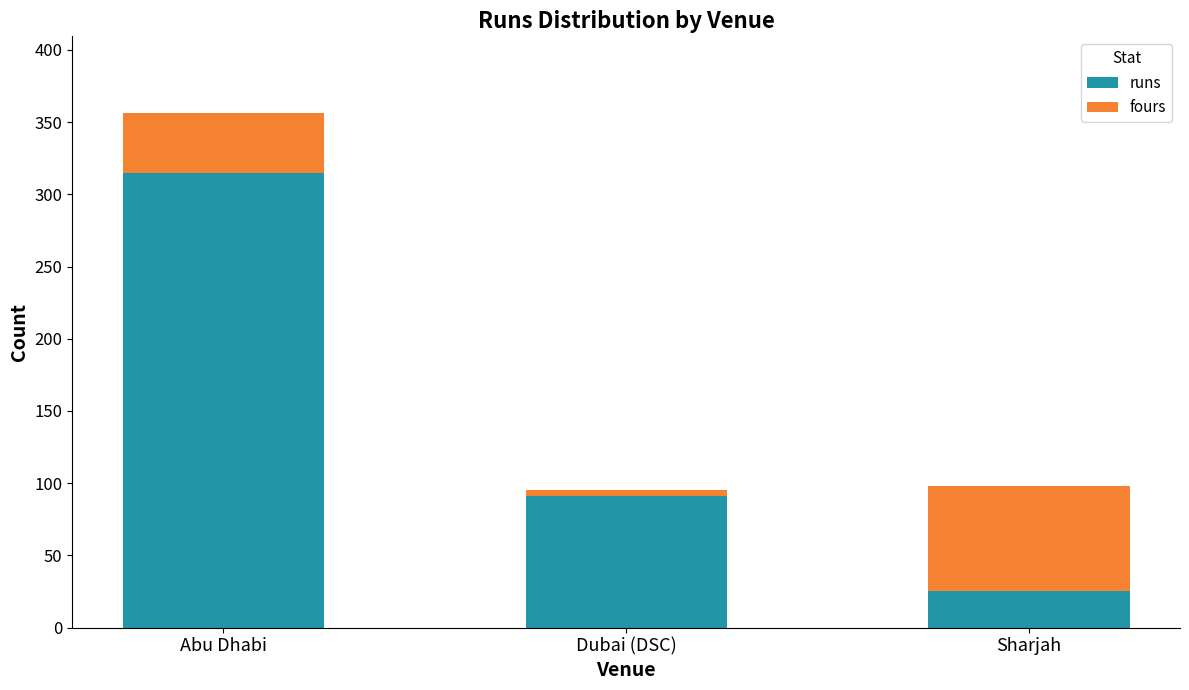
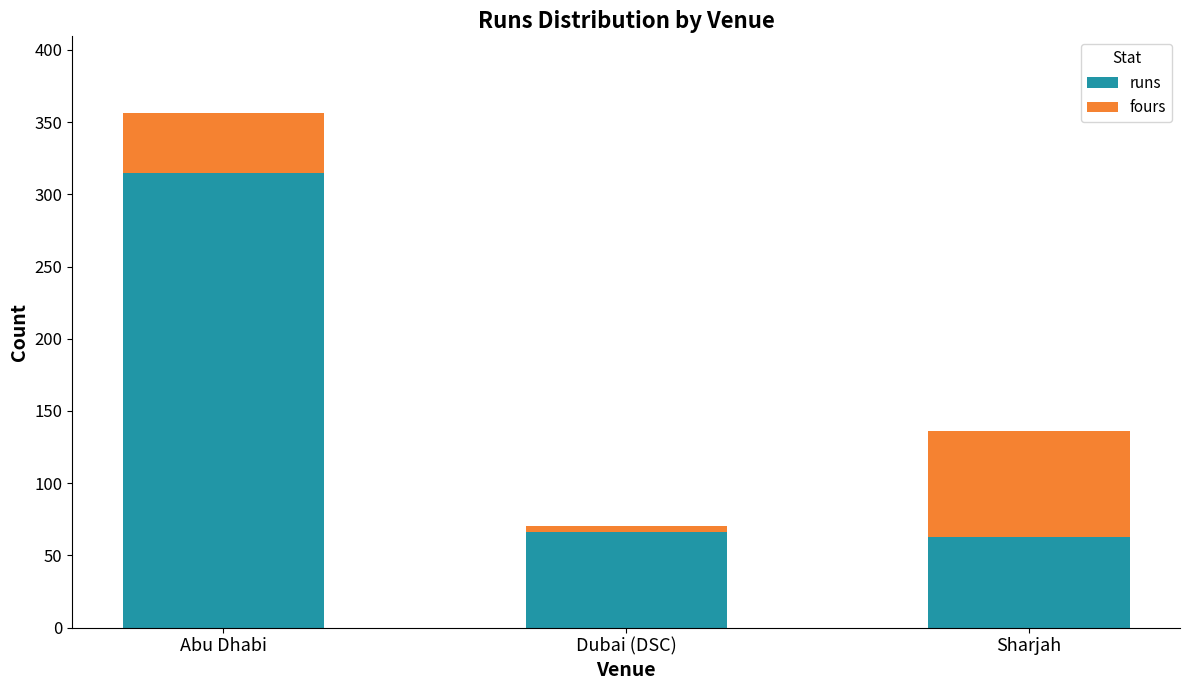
  {
    "runs": {
      "Abu Dhabi": 315,
-     "Dubai (DSC)": 91,
-     "Sharjah": 25
+     "Dubai (DSC)": 66,
+     "Sharjah": 63
    },
    "fours": {
      "Abu Dhabi": 41,
      "Dubai (DSC)": 4,
      "Sharjah": 73
    }
  }
